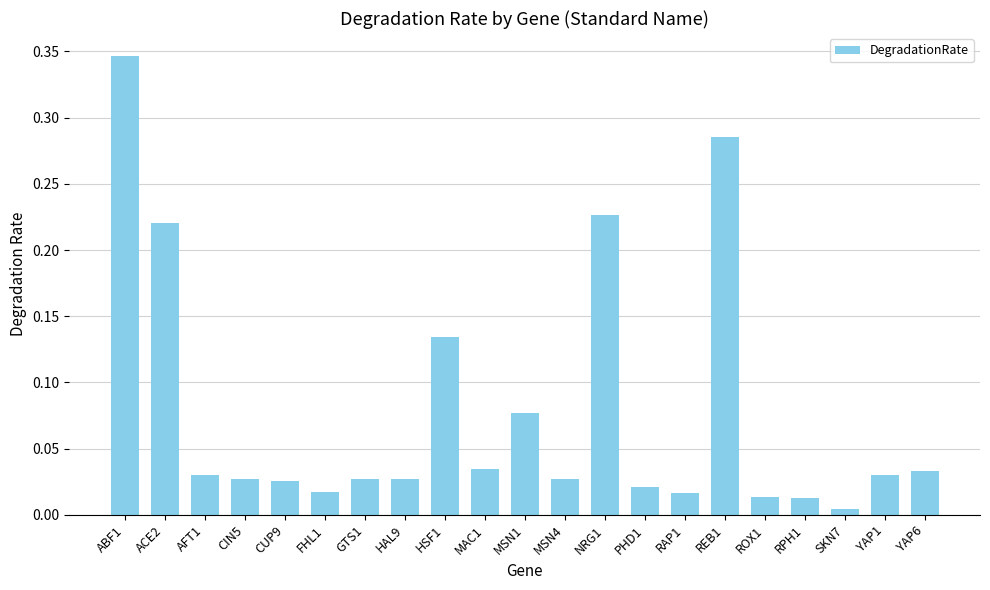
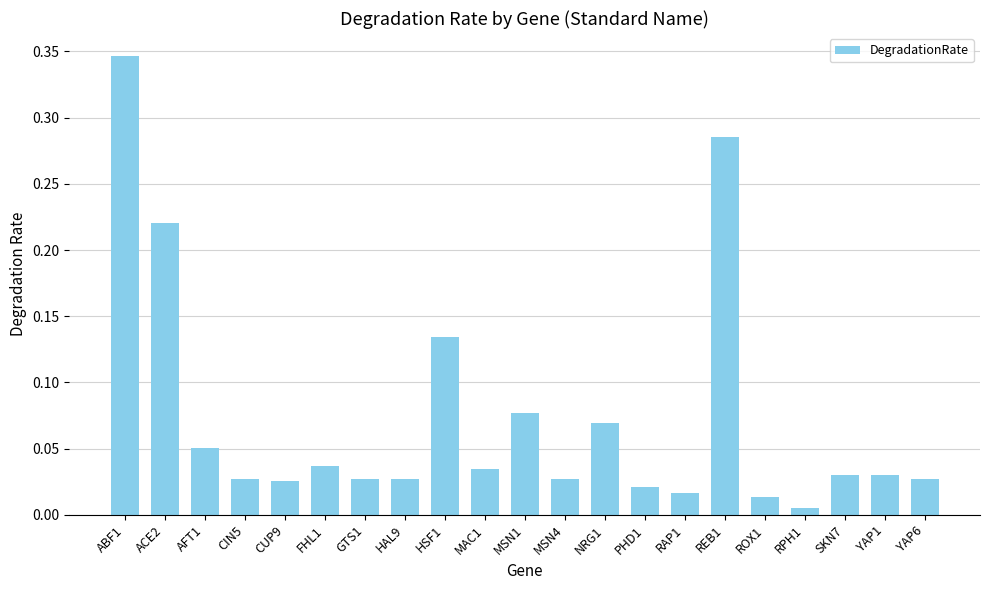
  {
    "ABF1": 0.347,
    "ACE2": 0.220,
-   "AFT1": 0.030,
+   "AFT1": 0.050,
    "CIN5": 0.027,
    "CUP9": 0.026,
-   "FHL1": 0.017,
+   "FHL1": 0.037,
    "GTS1": 0.027,
    "HAL9": 0.027,
    "HSF1": 0.134,
    "MAC1": 0.035,
    "MSN1": 0.077,
    "MSN4": 0.027,
-   "NRG1": 0.227,
+   "NRG1": 0.069,
    "PHD1": 0.021,
    "RAP1": 0.017,
    "REB1": 0.286,
    "ROX1": 0.013,
-   "RPH1": 0.013,
-   "SKN7": 0.005,
+   "RPH1": 0.005,
+   "SKN7": 0.030,
    "YAP1": 0.030,
-   "YAP6": 0.033
+   "YAP6": 0.027
  }
